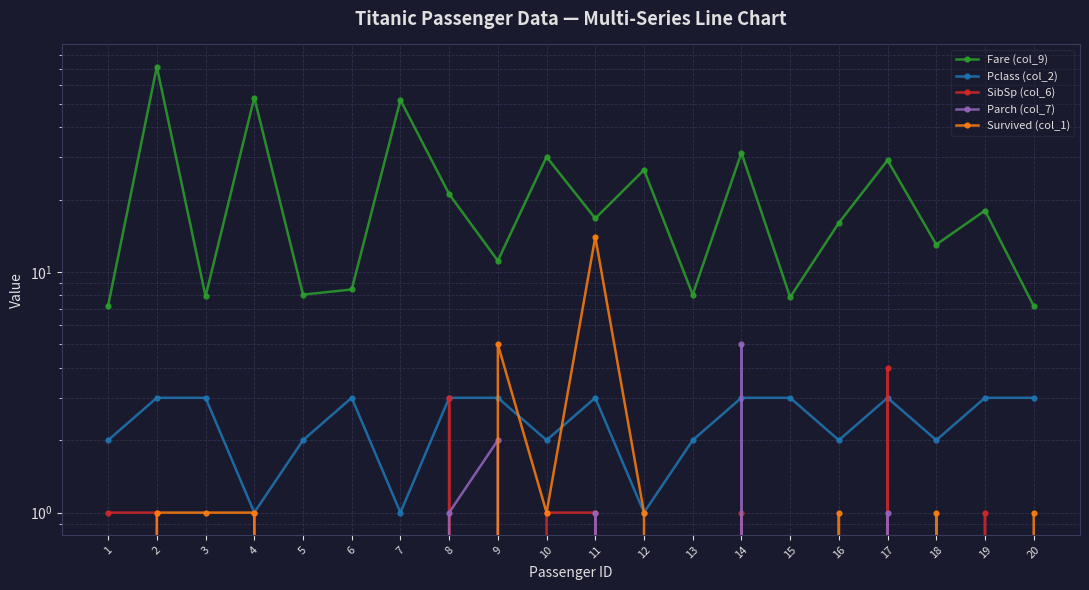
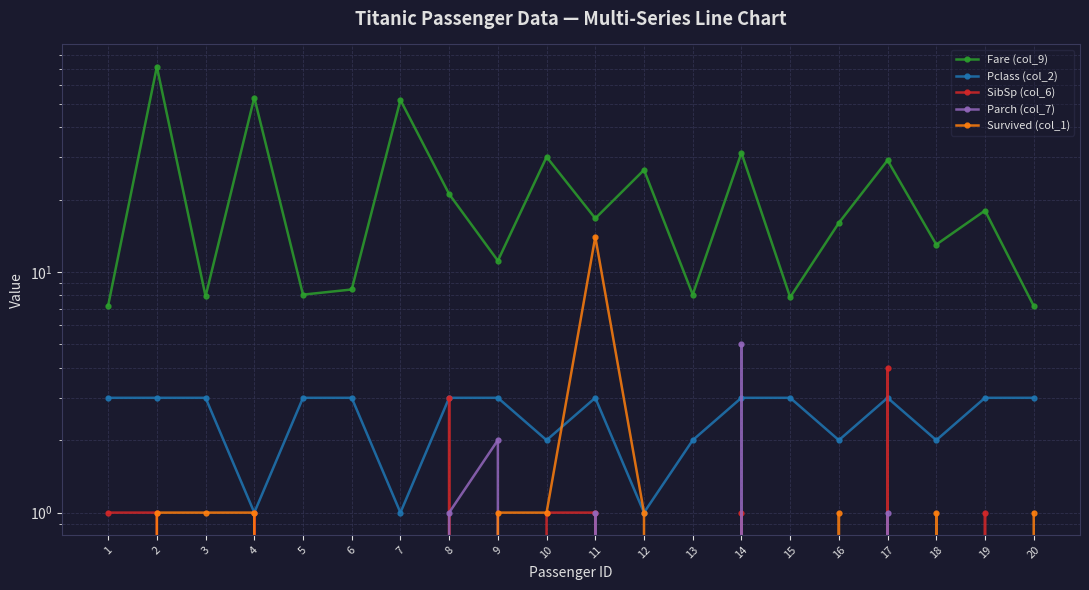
  {
    "Fare (col_9)": {
      "1": 7.3,
      "2": 71,
      "3": 8,
      "4": 53,
      "5": 8,
      "6": 8.5,
      "7": 52,
      "8": 21,
      "9": 11,
      "10": 30,
      "11": 17,
      "12": 27,
      "13": 8,
      "14": 31,
      "15": 8,
      "16": 16,
      "17": 29,
      "18": 13,
      "19": 18,
      "20": 7.2
    },
    "Pclass (col_2)": {
-     "1": 2,
+     "1": 3,
      "2": 3,
      "3": 3,
-     "5": 2,
+     "5": 3,
      "6": 3,
      "7": 1,
      "9": 3,
      "10": 2,
      "11": 3,
      "13": 2,
      "14": 3,
      "15": 3,
      "16": 2,
      "17": 3,
      "18": 2,
      "19": 3,
      "20": 3
    },
    "SibSp (col_6)": {
      "1": 1,
      "14": 1,
      "17": 4,
      "19": 1
    },
    "Parch (col_7)": {
      "8": 1,
      "9": 2,
      "14": 5,
      "17": 1
    },
    "Survived (col_1)": {
      "3": 1,
-     "9": 5,
+     "9": 1,
      "11": 14,
      "16": 1,
      "18": 1,
      "20": 1
    }
  }
